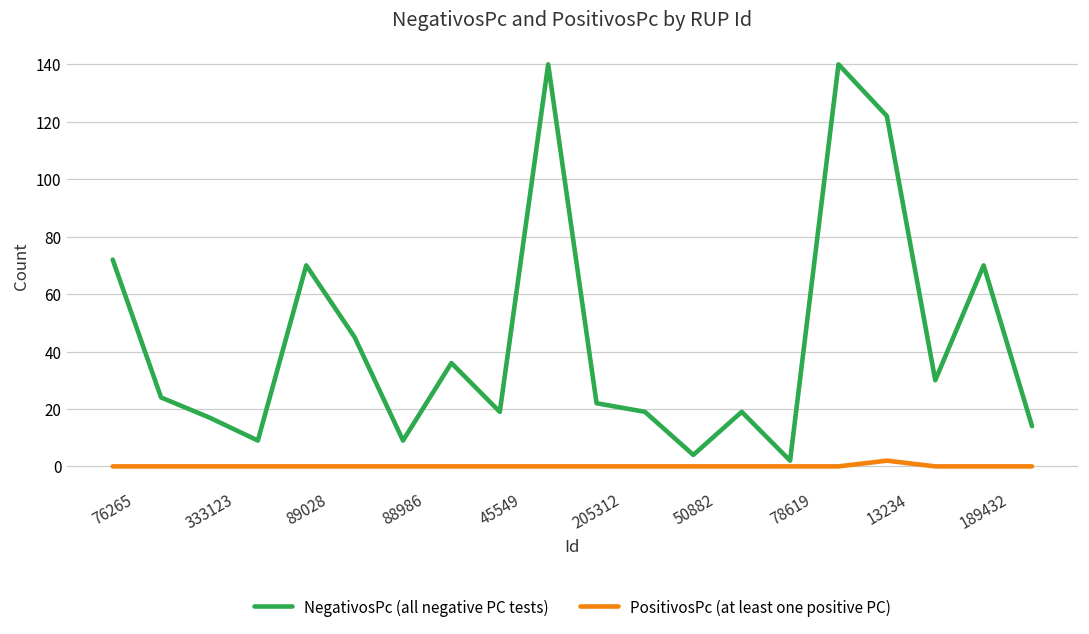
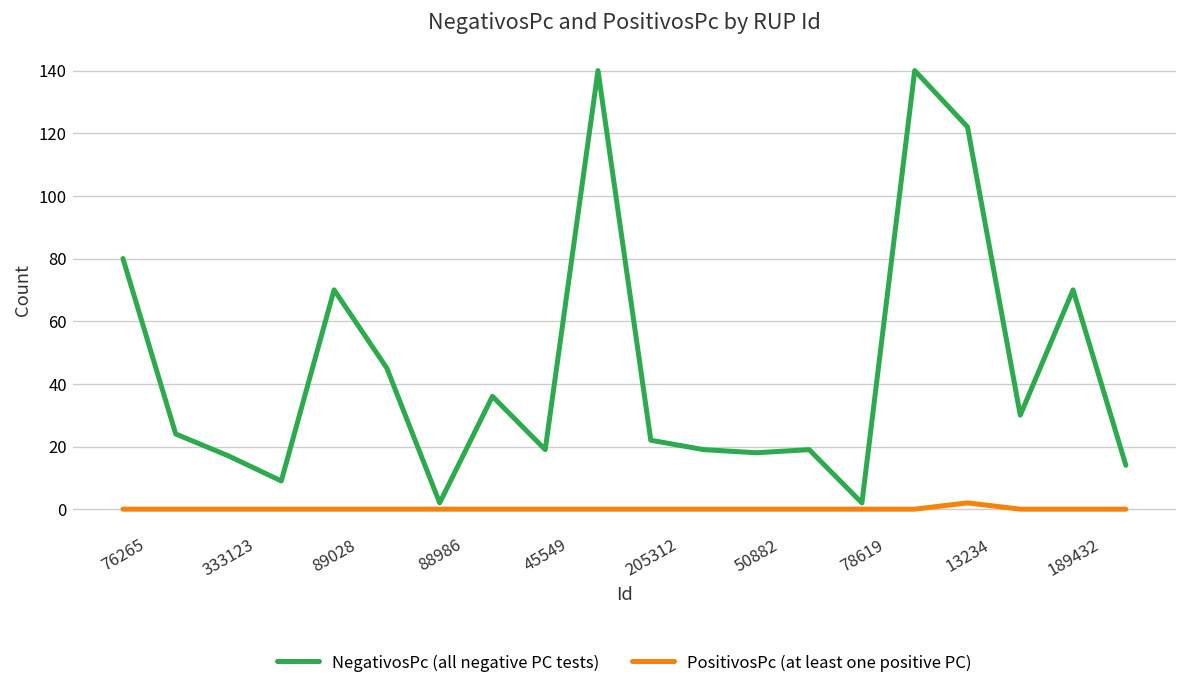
  {
    "NegativosPc (all negative PC tests)": {
-     "76265": 72,
+     "76265": 80,
      "333123": 17,
      "89028": 70,
-     "88986": 9,
+     "88986": 2,
      "45549": 19,
      "205312": 22,
-     "50882": 4,
+     "50882": 18,
      "78619": 2,
      "13234": 122,
      "189432": 70
    },
    "PositivosPc (at least one positive PC)": {
      "76265": 0,
      "333123": 0,
      "89028": 0,
      "88986": 0,
      "45549": 0,
      "205312": 0,
      "50882": 0,
      "78619": 0,
      "13234": 2,
      "189432": 0
    }
  }
